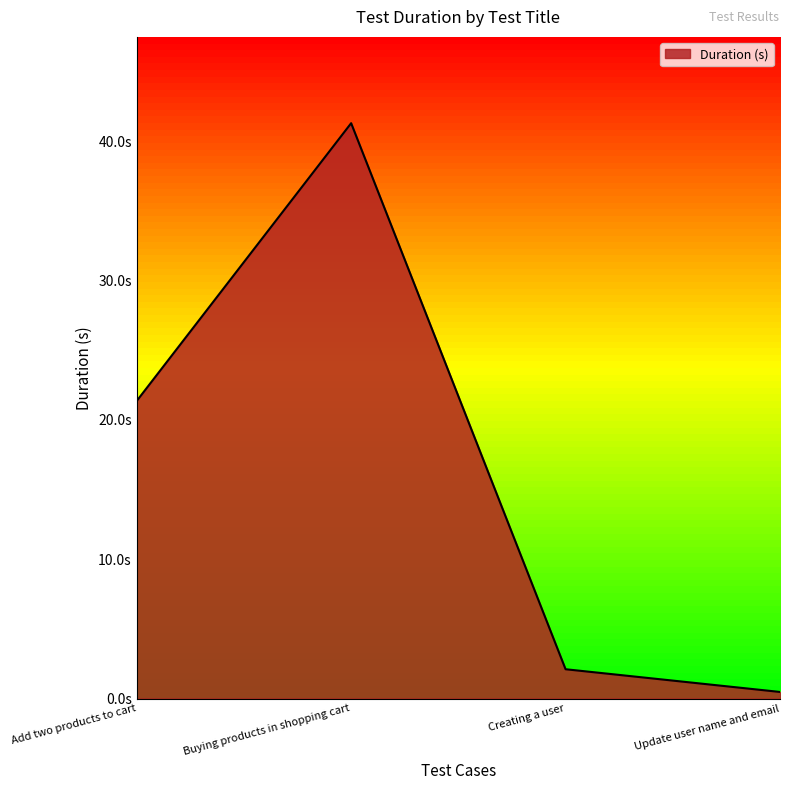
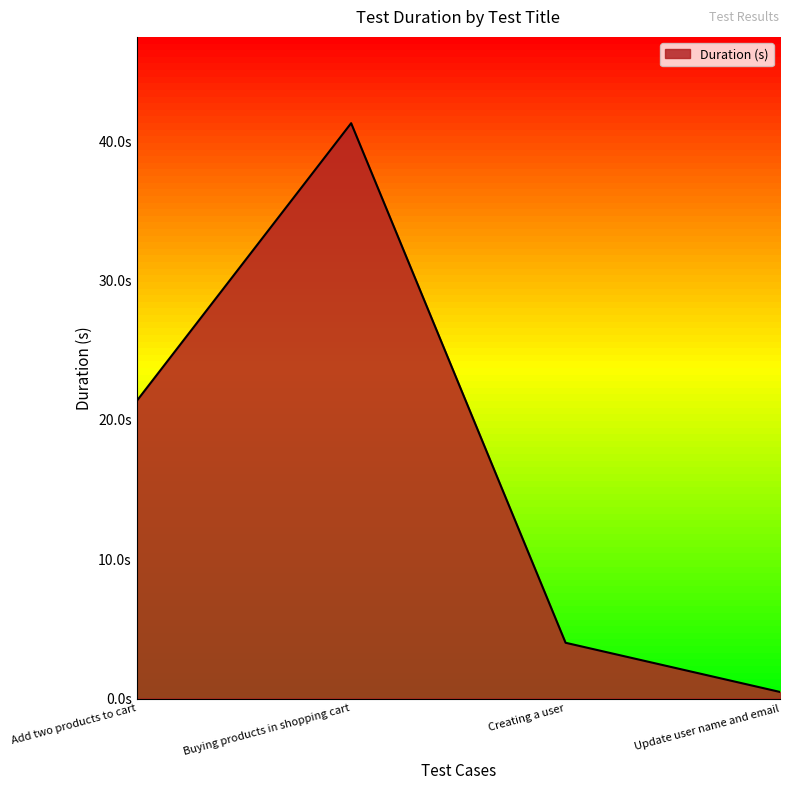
  {
    "Add two products to cart": "21.4s",
    "Buying products in shopping cart": "41.3s",
-   "Creating a user": "2.1s",
+   "Creating a user": "4.0s",
    "Update user name and email": "0.5s"
  }
